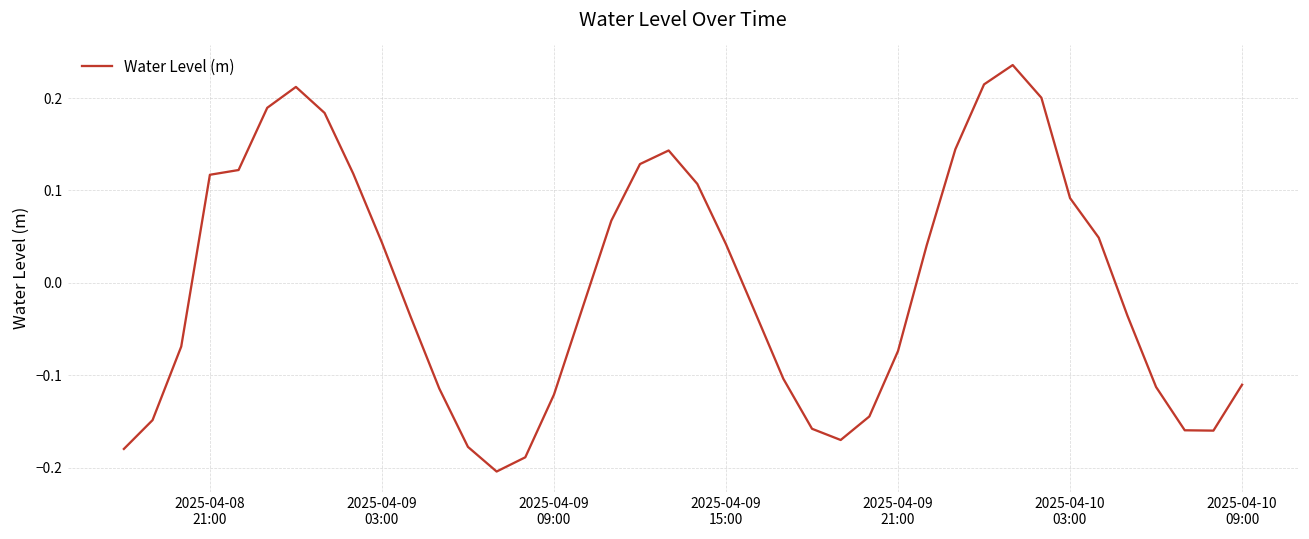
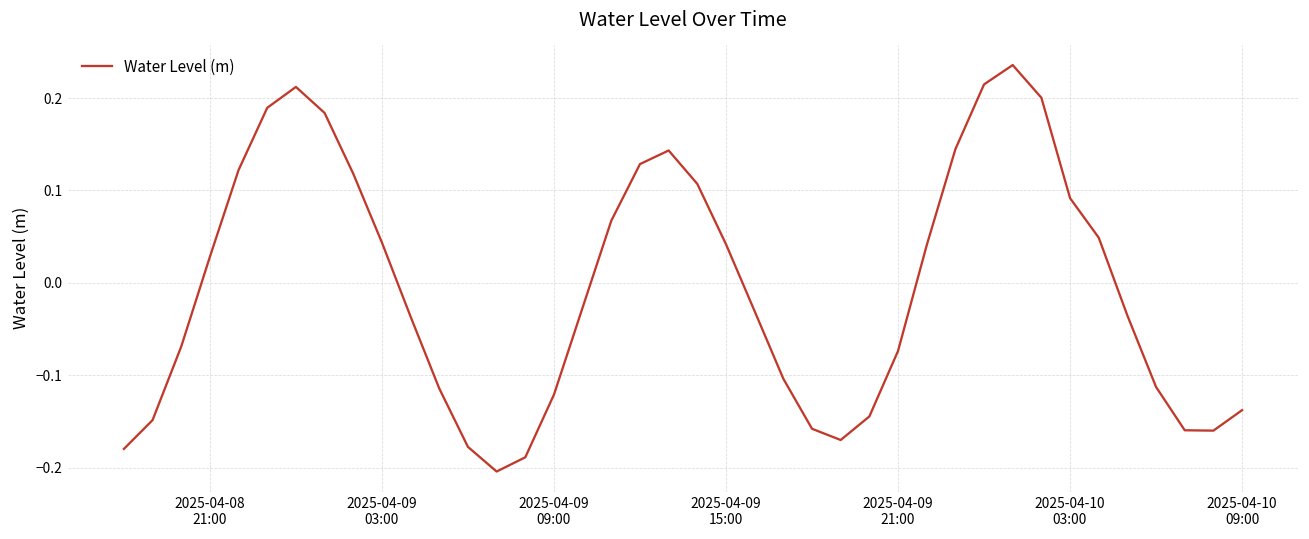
  {
-   "2025-04-08 21:00": 0.12,
+   "2025-04-08 21:00": 0.03,
    "2025-04-09 03:00": 0.04,
    "2025-04-09 09:00": -0.12,
    "2025-04-09 15:00": 0.04,
    "2025-04-09 21:00": -0.07,
    "2025-04-10 03:00": 0.09,
-   "2025-04-10 09:00": -0.11
+   "2025-04-10 09:00": -0.14
  }
